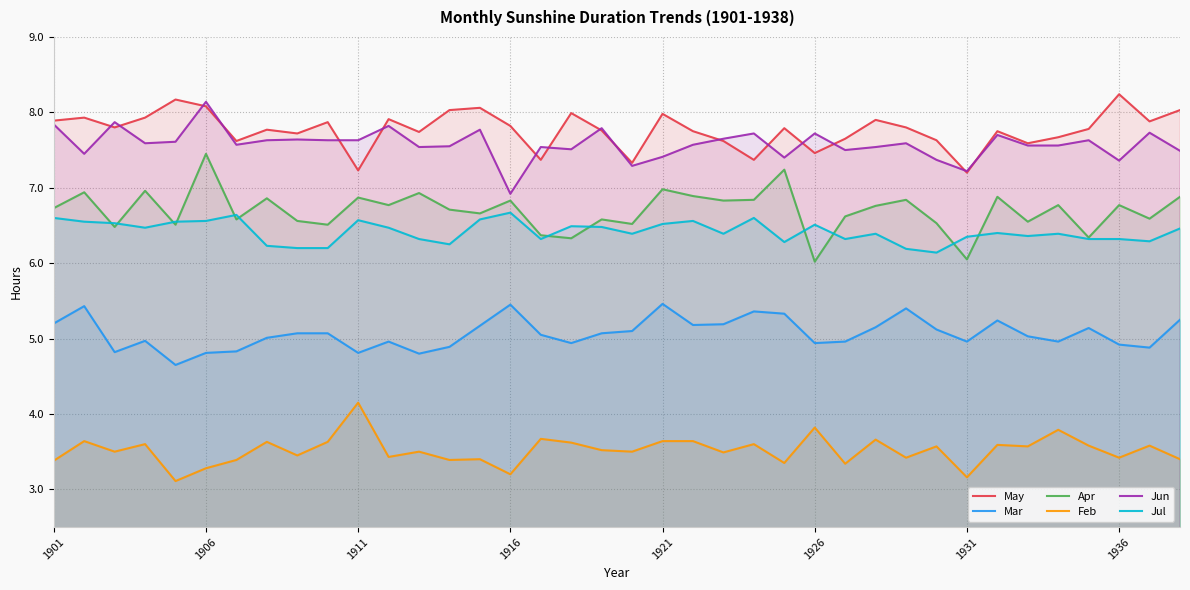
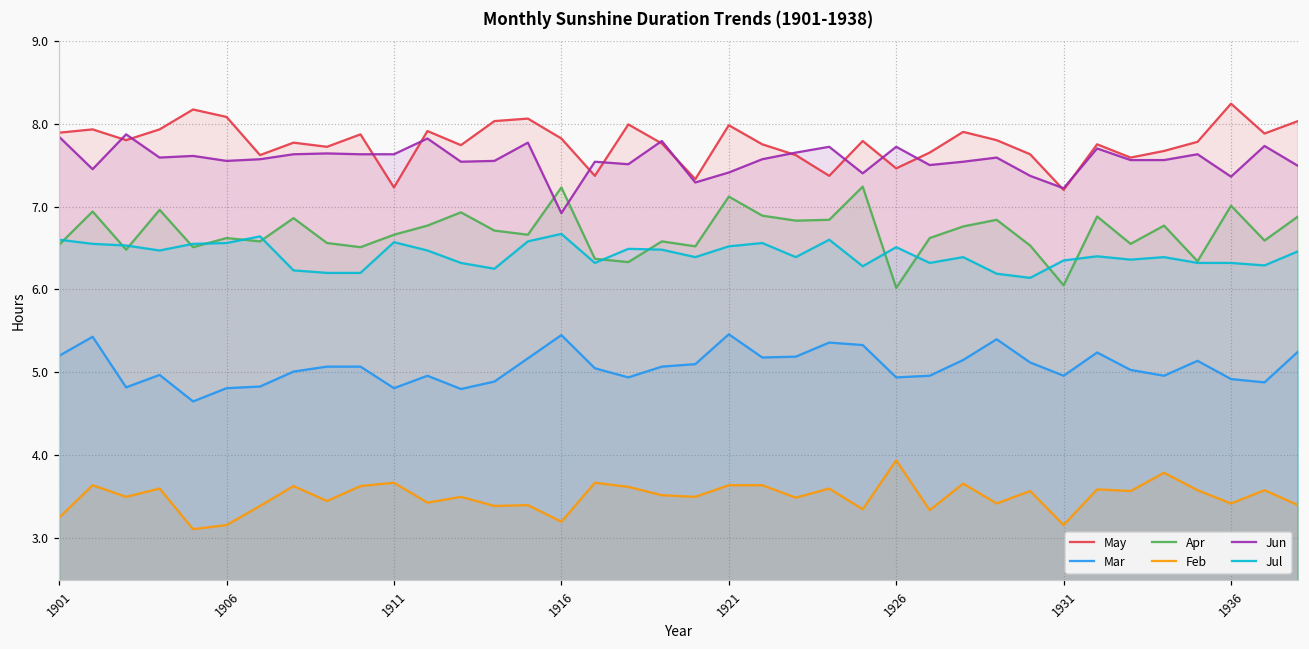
  {
    "May": {
      "1901": 7.9,
      "1906": 8.1,
      "1911": 7.2,
      "1916": 7.8,
      "1921": 8.0,
      "1926": 7.5,
      "1936": 8.2
    },
    "Apr": {
-     "1901": 6.7,
-     "1906": 7.5,
-     "1911": 6.9,
-     "1916": 6.8,
-     "1921": 7.0,
+     "1901": 6.5,
+     "1906": 6.6,
+     "1911": 6.7,
+     "1916": 7.2,
+     "1921": 7.1,
      "1926": 6.0,
      "1931": 6.1,
-     "1936": 6.8
+     "1936": 7.0
    },
    "Feb": {
-     "1901": 3.4,
-     "1906": 3.3,
-     "1911": 4.2,
+     "1901": 3.3,
+     "1906": 3.2,
+     "1911": 3.7,
      "1916": 3.2,
      "1921": 3.6,
-     "1926": 3.8,
+     "1926": 3.9,
      "1931": 3.2,
      "1936": 3.4
    },
    "Jun": {
      "1901": 7.8,
-     "1906": 8.1,
+     "1906": 7.6,
      "1911": 7.6,
      "1916": 6.9,
      "1921": 7.4,
      "1926": 7.7,
      "1936": 7.4
    }
  }
